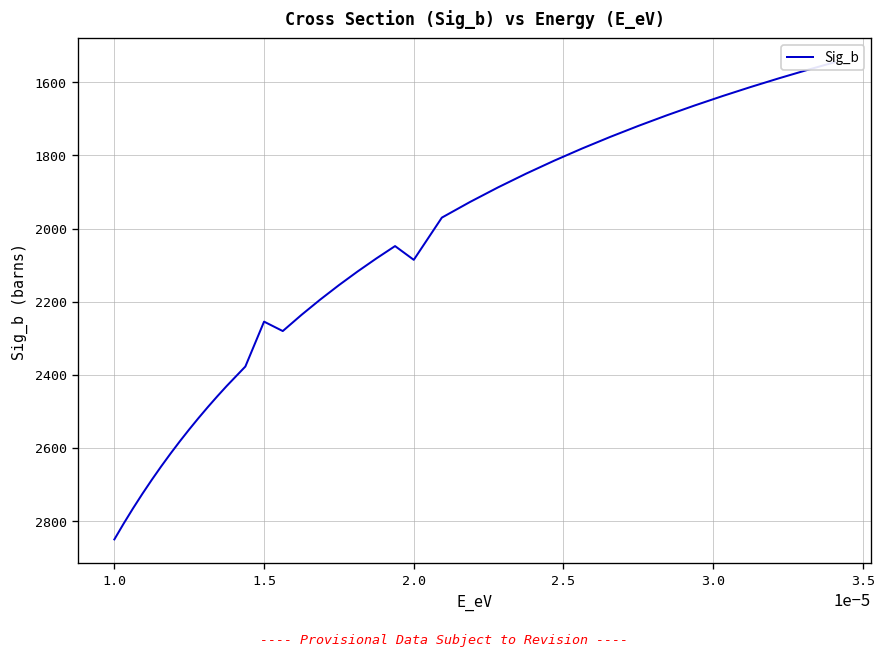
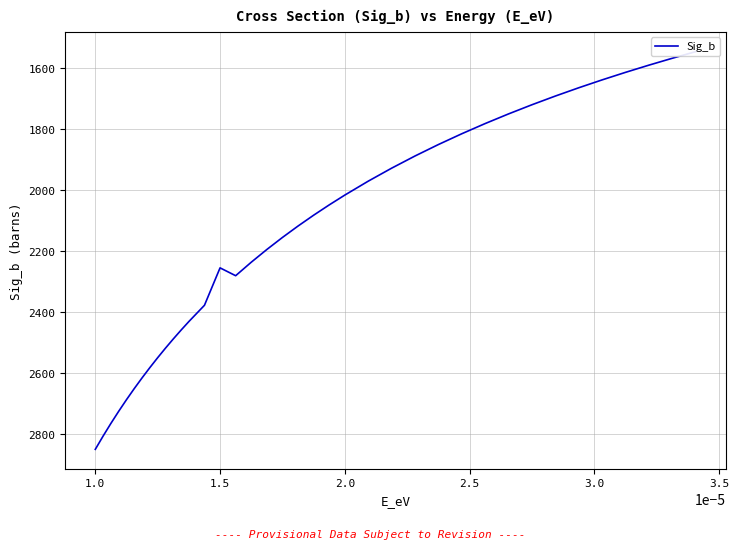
  {
    "1.0": 2850,
    "1.5": 2250,
-   "2.0": 2090
+   "2.0": 2020
  }
